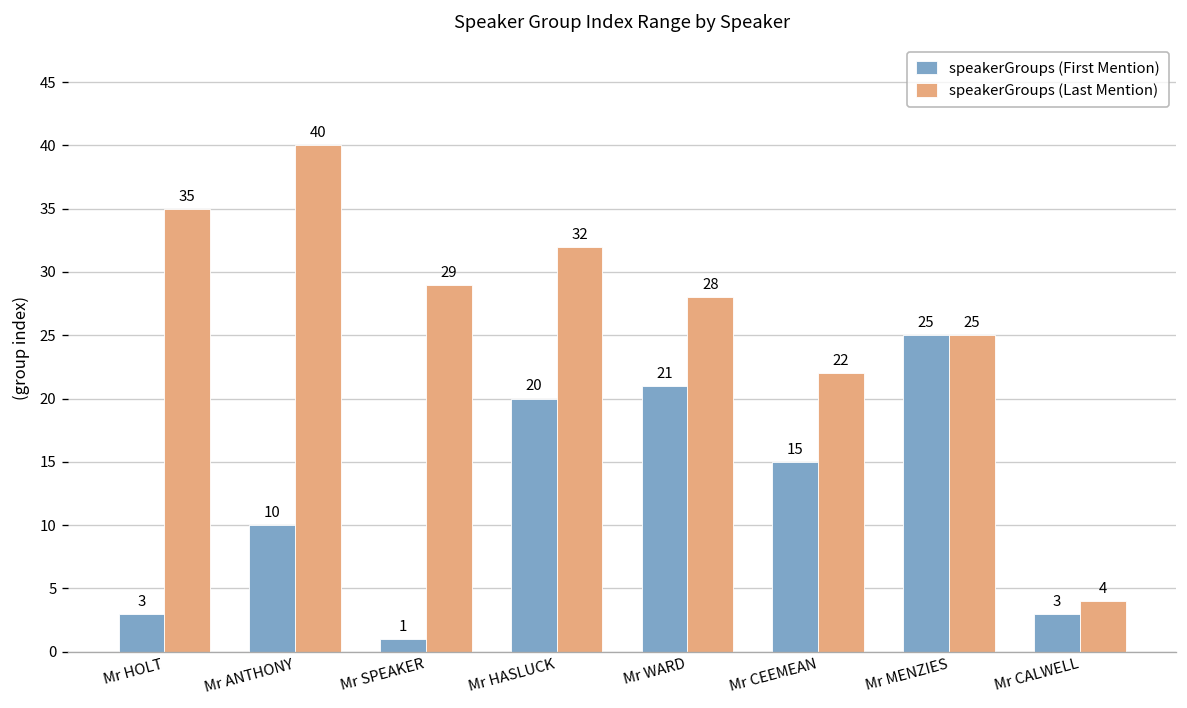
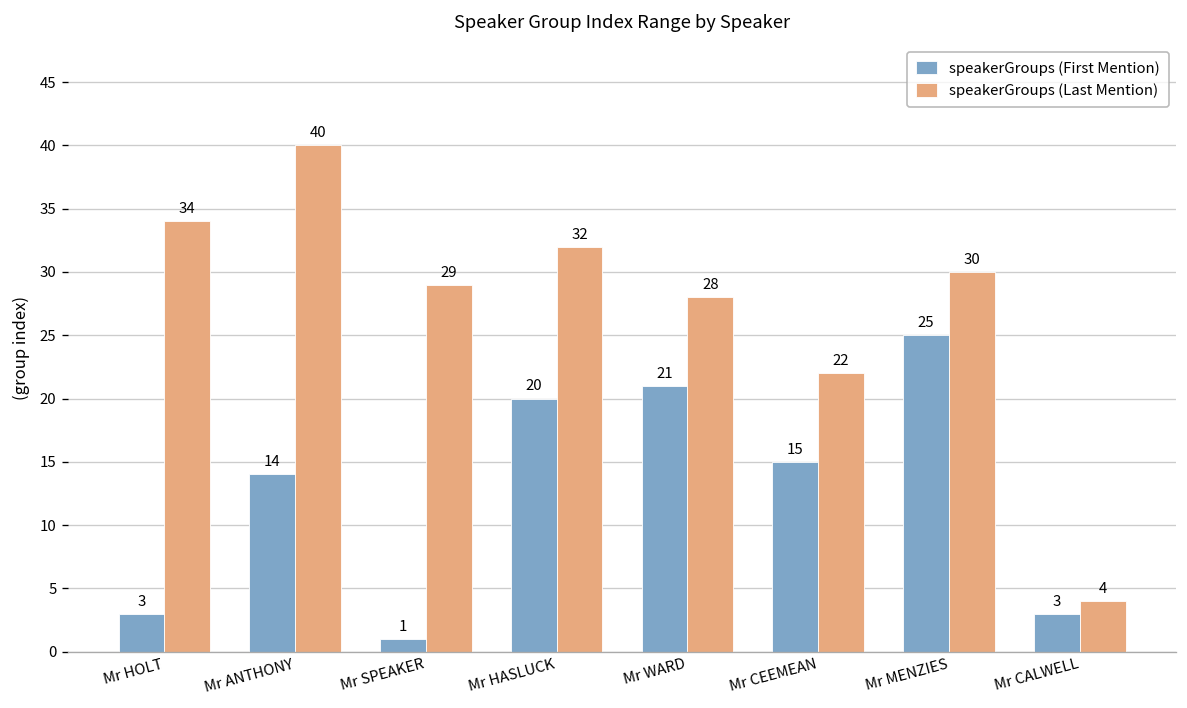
  {
    "speakerGroups (First Mention)": {
      "Mr HOLT": 3,
-     "Mr ANTHONY": 10,
+     "Mr ANTHONY": 14,
      "Mr SPEAKER": 1,
      "Mr HASLUCK": 20,
      "Mr WARD": 21,
      "Mr CEEMEAN": 15,
      "Mr MENZIES": 25,
      "Mr CALWELL": 3
    },
    "speakerGroups (Last Mention)": {
-     "Mr HOLT": 35,
+     "Mr HOLT": 34,
      "Mr ANTHONY": 40,
      "Mr SPEAKER": 29,
      "Mr HASLUCK": 32,
      "Mr WARD": 28,
      "Mr CEEMEAN": 22,
-     "Mr MENZIES": 25,
+     "Mr MENZIES": 30,
      "Mr CALWELL": 4
    }
  }
